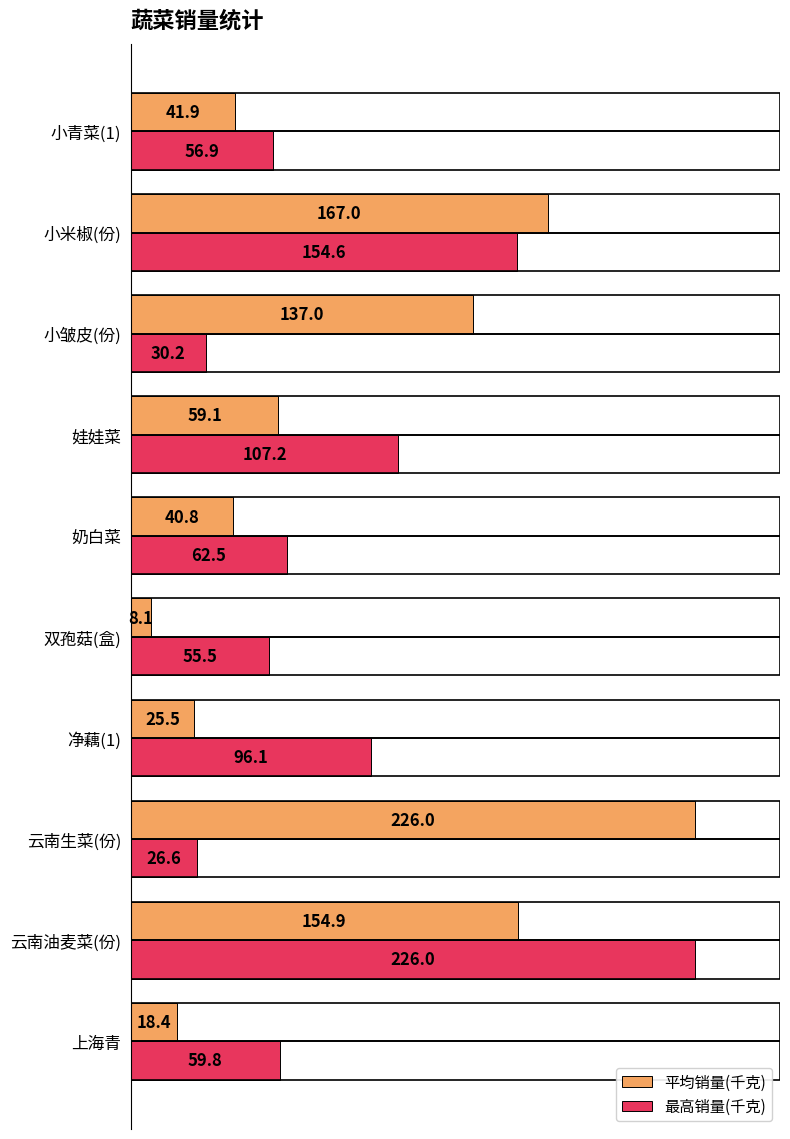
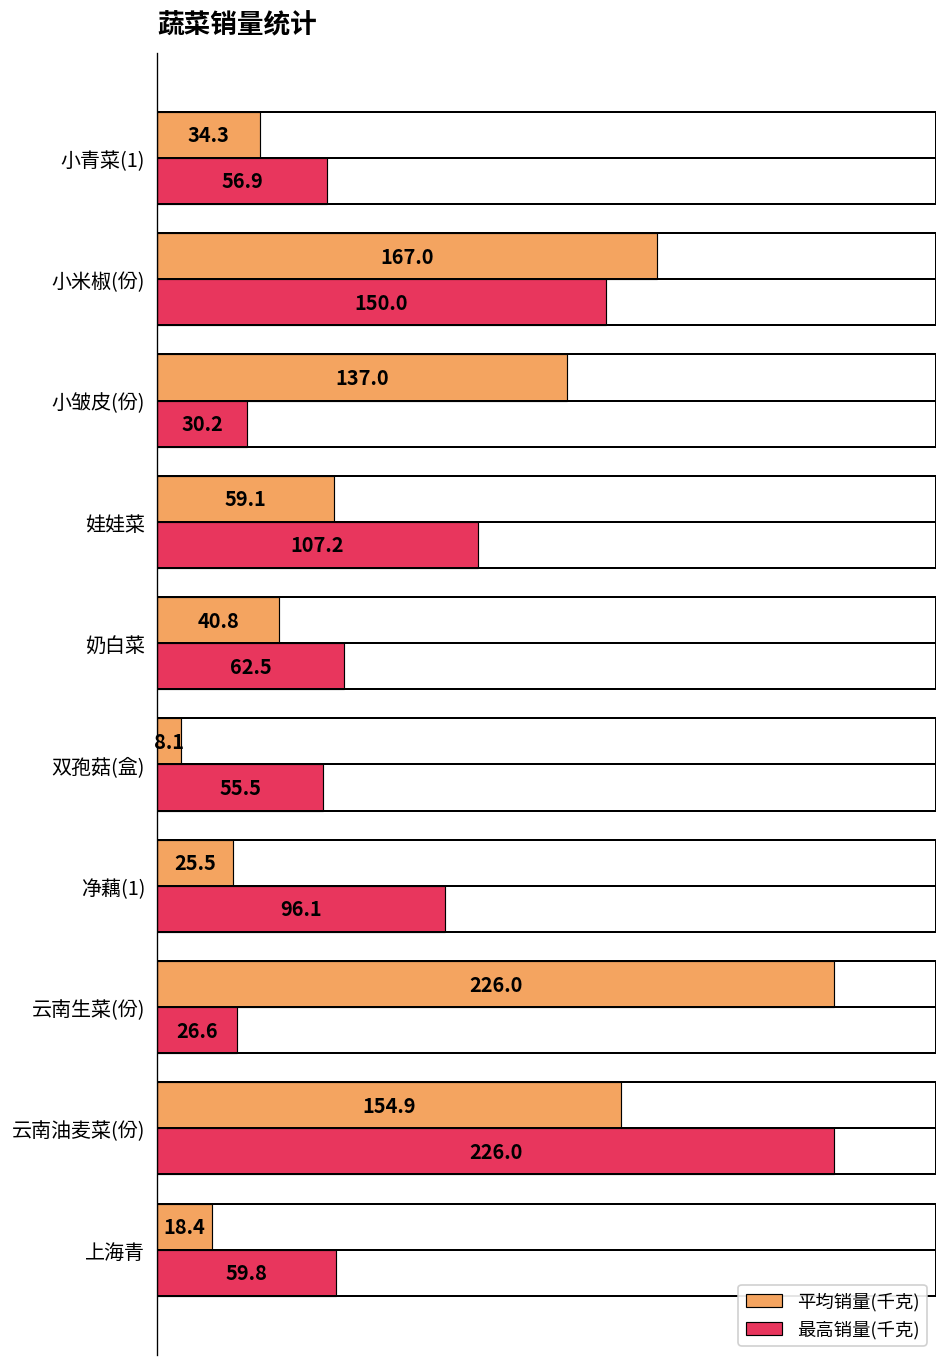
  {
    "平均销量(千克)": {
-     "小青菜(1)": 41.9,
+     "小青菜(1)": 34.3,
      "小米椒(份)": 167.0,
      "小皱皮(份)": 137.0,
      "娃娃菜": 59.1,
      "奶白菜": 40.8,
      "双孢菇(盒)": 8.1,
      "净藕(1)": 25.5,
      "云南生菜(份)": 226.0,
      "云南油麦菜(份)": 154.9,
      "上海青": 18.4
    },
    "最高销量(千克)": {
      "小青菜(1)": 56.9,
-     "小米椒(份)": 154.6,
+     "小米椒(份)": 150.0,
      "小皱皮(份)": 30.2,
      "娃娃菜": 107.2,
      "奶白菜": 62.5,
      "双孢菇(盒)": 55.5,
      "净藕(1)": 96.1,
      "云南生菜(份)": 26.6,
      "云南油麦菜(份)": 226.0,
      "上海青": 59.8
    }
  }
